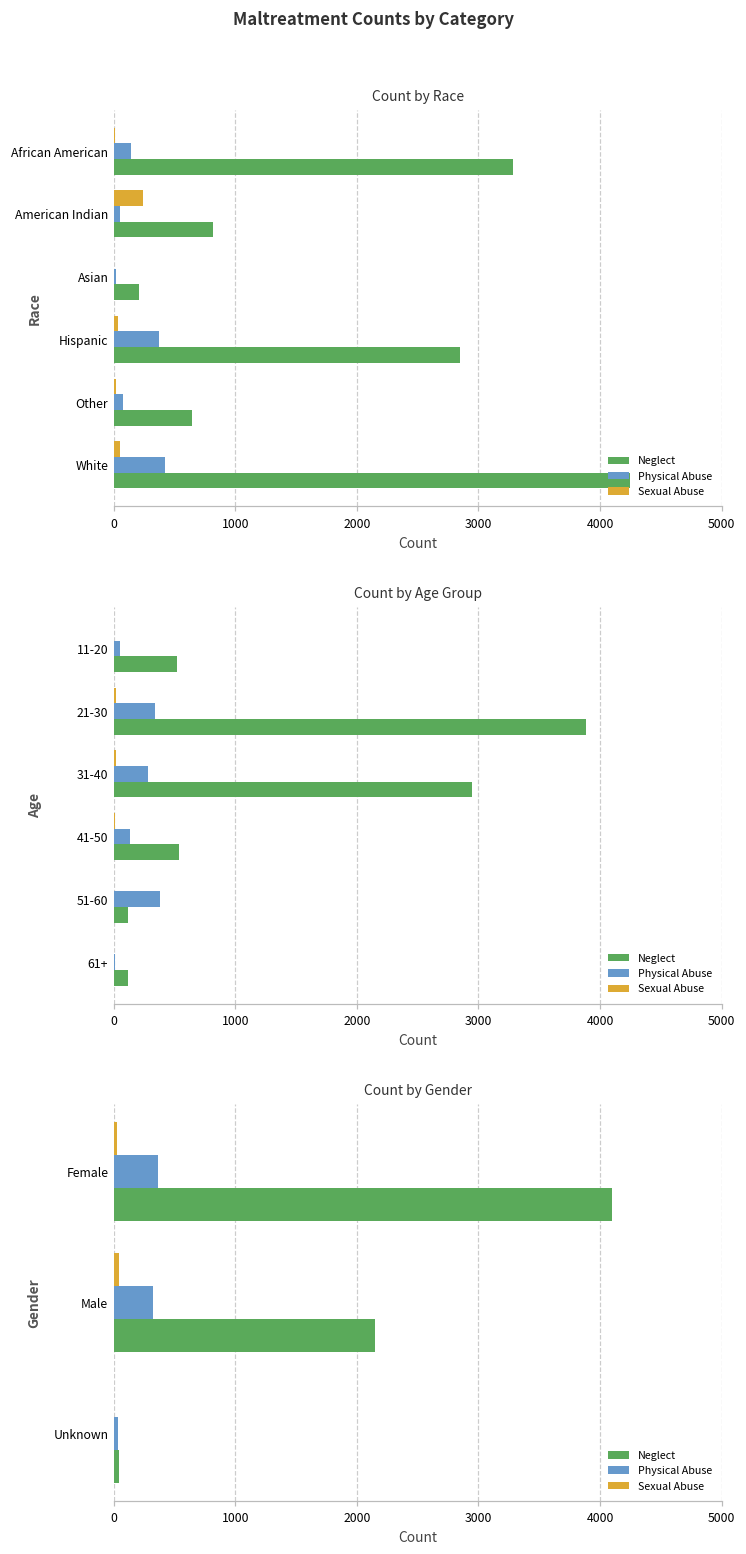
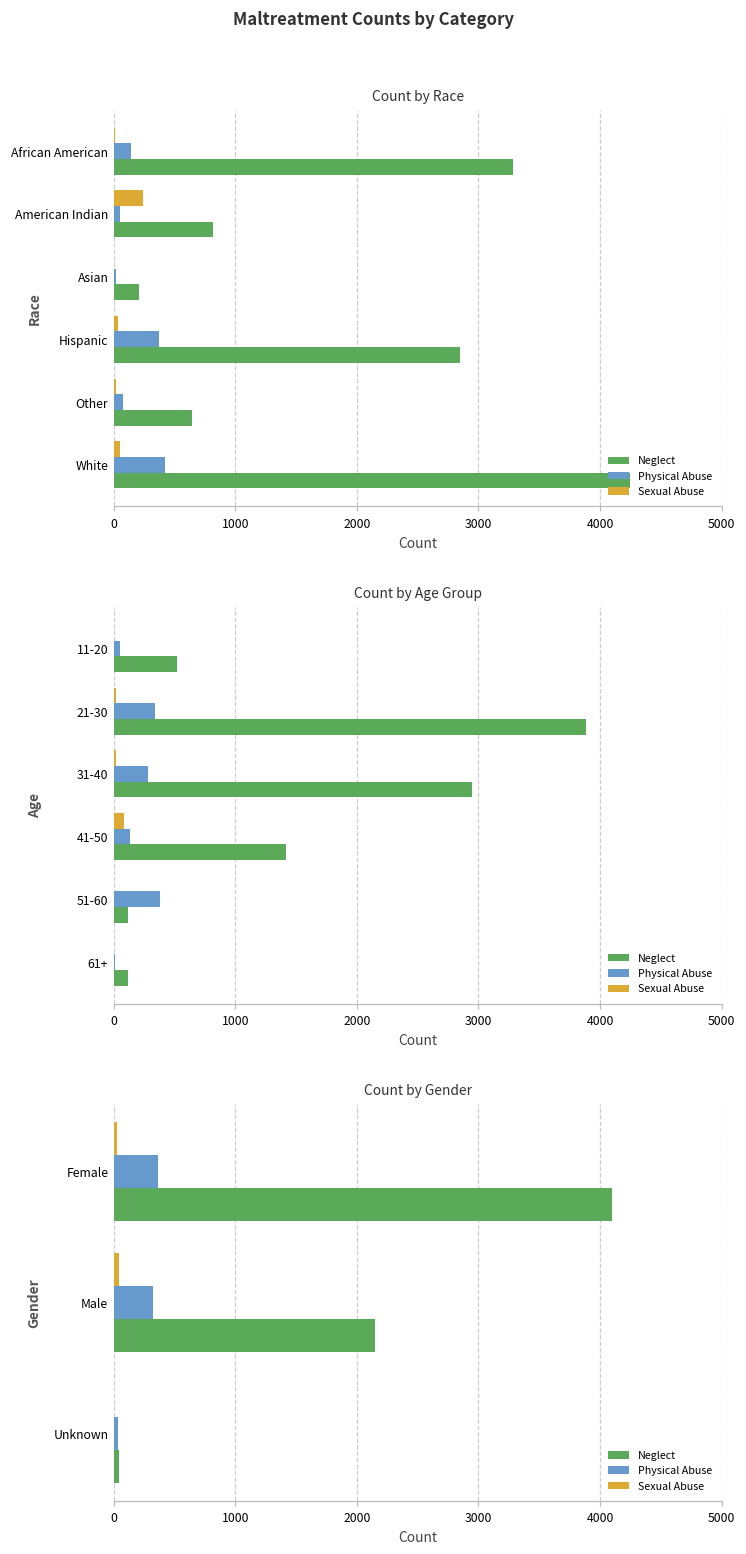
  {
    "Count by Race": {
      "Neglect": {
        "African American": 3280,
        "American Indian": 820,
        "Asian": 210,
        "Hispanic": 2850,
        "Other": 640,
        "White": 4250
      },
      "Physical Abuse": {
        "African American": 150,
        "American Indian": 50,
        "Hispanic": 380,
        "Other": 80,
        "White": 420
      },
      "Sexual Abuse": {
        "American Indian": 240,
        "Hispanic": 40,
        "White": 60
      }
    },
    "Count by Age Group": {
      "Neglect": {
        "11-20": 520,
        "21-30": 3880,
        "31-40": 2950,
-       "41-50": 530,
+       "41-50": 1420,
        "51-60": 120,
        "61+": 120
      },
      "Physical Abuse": {
        "11-20": 60,
        "21-30": 340,
        "31-40": 280,
        "41-50": 140,
        "51-60": 380
      },
      "Sexual Abuse": {
-       "41-50": 10
+       "41-50": 80
      }
    },
    "Count by Gender": {
      "Neglect": {
        "Female": 4100,
        "Male": 2150,
        "Unknown": 50
      },
      "Physical Abuse": {
        "Female": 360,
        "Male": 320,
        "Unknown": 40
      },
      "Sexual Abuse": {
        "Female": 30,
        "Male": 50
      }
    }
  }
